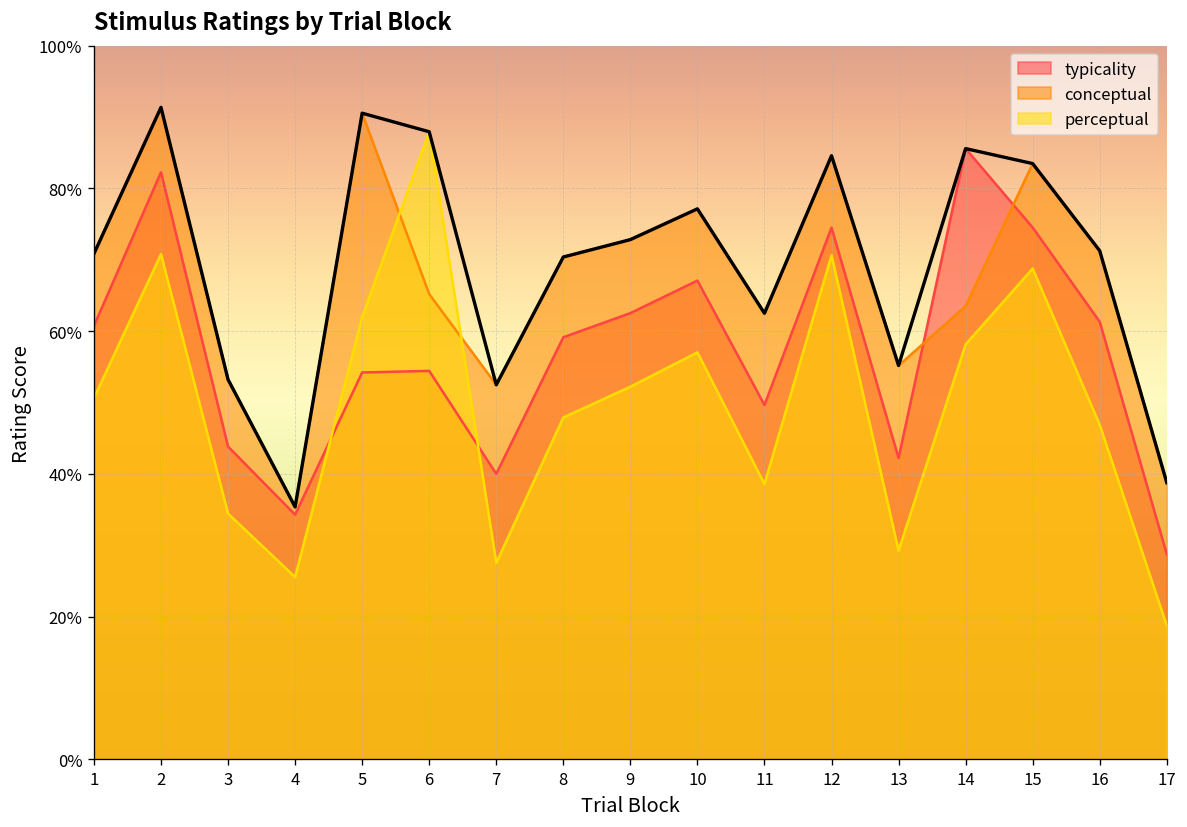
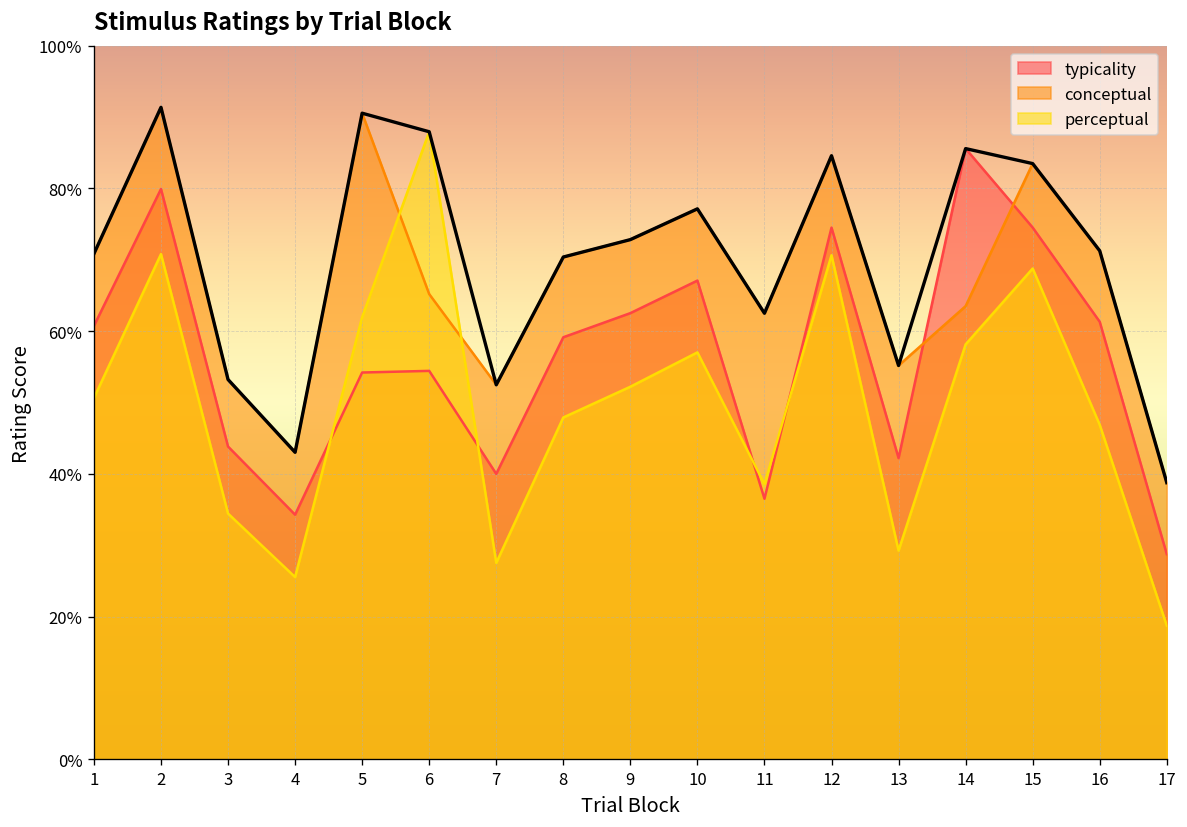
  {
    "typicality": {
      "1": "61%",
-     "2": "82%",
+     "2": "80%",
      "3": "44%",
      "4": "34%",
      "5": "54%",
      "6": "54%",
      "7": "40%",
      "8": "59%",
      "9": "63%",
      "10": "67%",
-     "11": "50%",
+     "11": "37%",
      "12": "75%",
      "13": "42%",
      "15": "75%",
      "16": "61%",
      "17": "29%"
    },
    "conceptual": {
-     "4": "35%",
+     "4": "43%",
      "6": "65%",
      "14": "64%"
    },
    "perceptual": {
      "1": "51%",
      "2": "71%",
      "3": "34%",
      "4": "26%",
      "5": "62%",
      "7": "28%",
      "8": "48%",
      "9": "52%",
      "10": "57%",
      "11": "39%",
      "12": "71%",
      "13": "29%",
      "14": "58%",
      "15": "69%",
      "16": "47%",
      "17": "19%"
    }
  }
